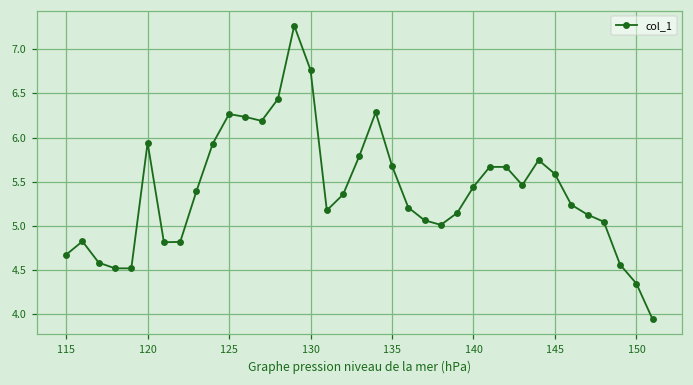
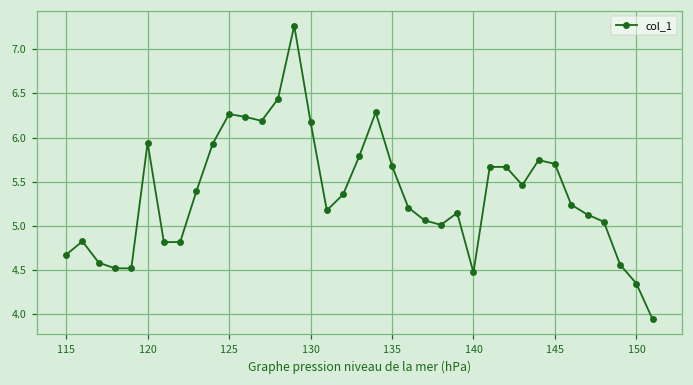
  {
    "115": 4.7,
    "120": 5.9,
    "125": 6.3,
-   "130": 6.8,
+   "130": 6.2,
    "135": 5.7,
-   "140": 5.4,
-   "145": 5.6,
+   "140": 4.5,
+   "145": 5.7,
    "150": 4.3
  }
